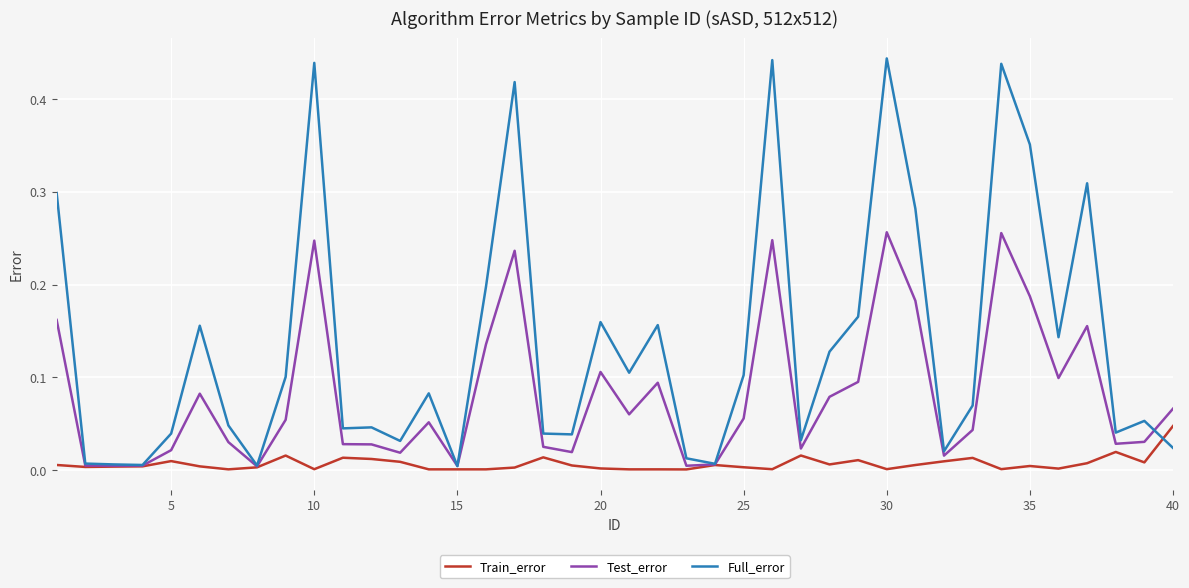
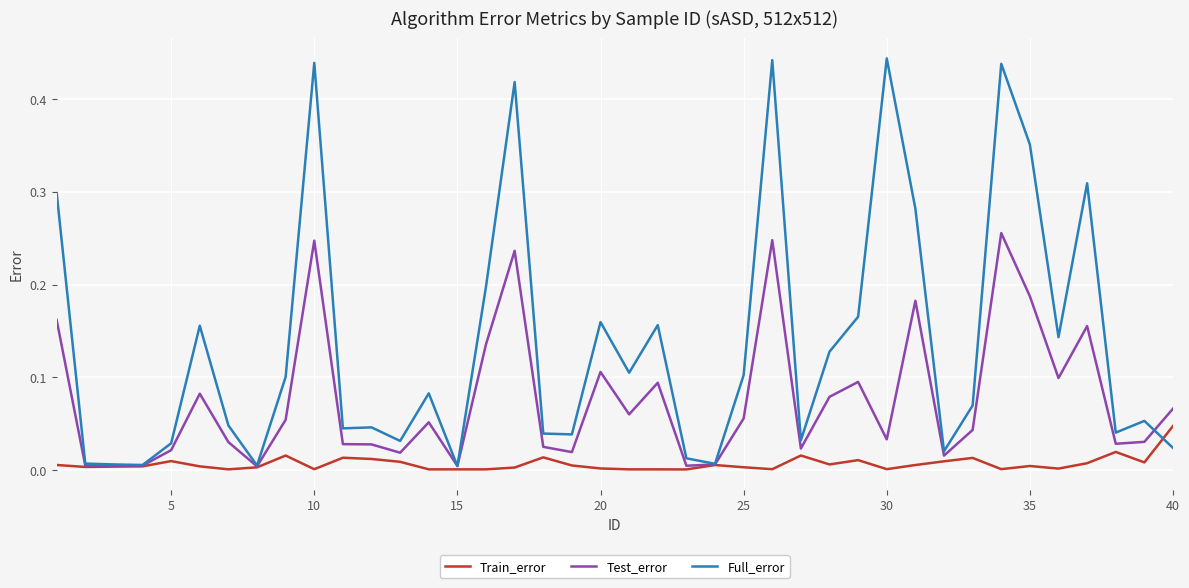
  {
    "Train_error": {
      "5": 0.01,
      "10": 0.00,
      "15": 0.00,
      "20": 0.00,
      "25": 0.00,
      "30": 0.00,
      "35": 0.00,
      "40": 0.05
    },
    "Test_error": {
      "5": 0.02,
      "10": 0.25,
      "20": 0.11,
      "25": 0.06,
-     "30": 0.26,
+     "30": 0.03,
      "35": 0.19,
      "40": 0.07
    },
    "Full_error": {
-     "5": 0.04,
+     "5": 0.03,
      "10": 0.44,
      "20": 0.16,
      "25": 0.10,
      "30": 0.44,
      "35": 0.35,
      "40": 0.02
    }
  }
